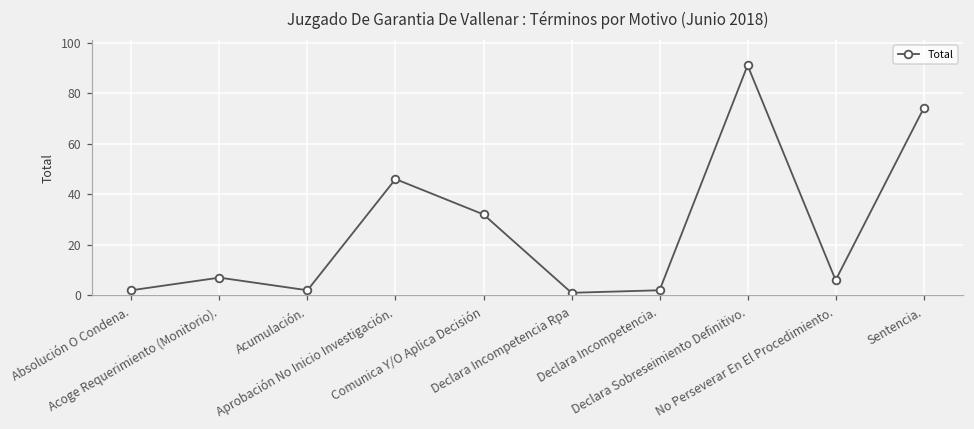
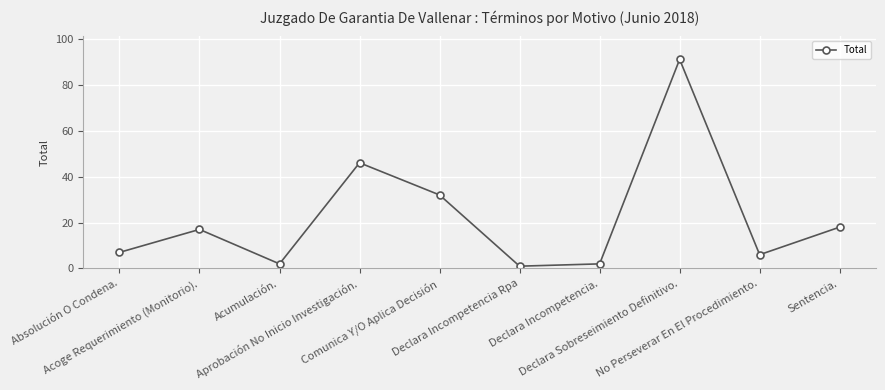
  {
-   "Absolución O Condena.": 2,
-   "Acoge Requerimiento (Monitorio).": 7,
+   "Absolución O Condena.": 7,
+   "Acoge Requerimiento (Monitorio).": 17,
    "Acumulación.": 2,
    "Aprobación No Inicio Investigación.": 46,
    "Comunica Y/O Aplica Decisión": 32,
    "Declara Incompetencia Rpa": 1,
    "Declara Incompetencia.": 2,
    "Declara Sobreseimiento Definitivo.": 91,
    "No Perseverar En El Procedimiento.": 6,
-   "Sentencia.": 74
+   "Sentencia.": 18
  }
